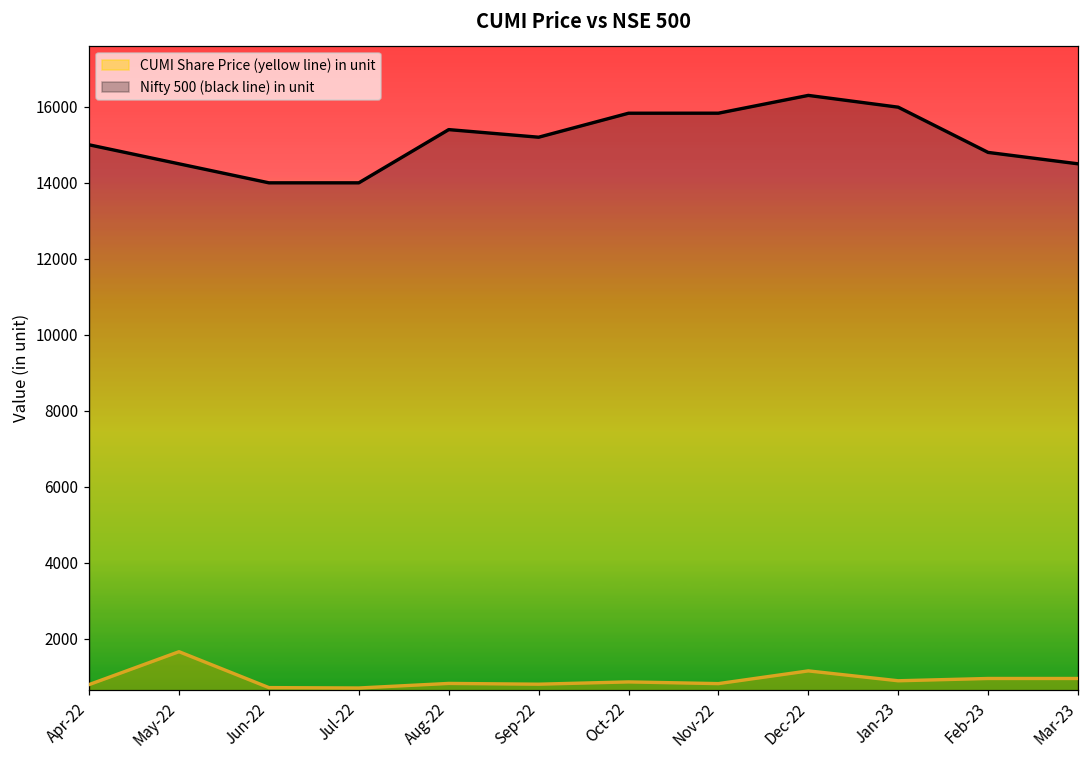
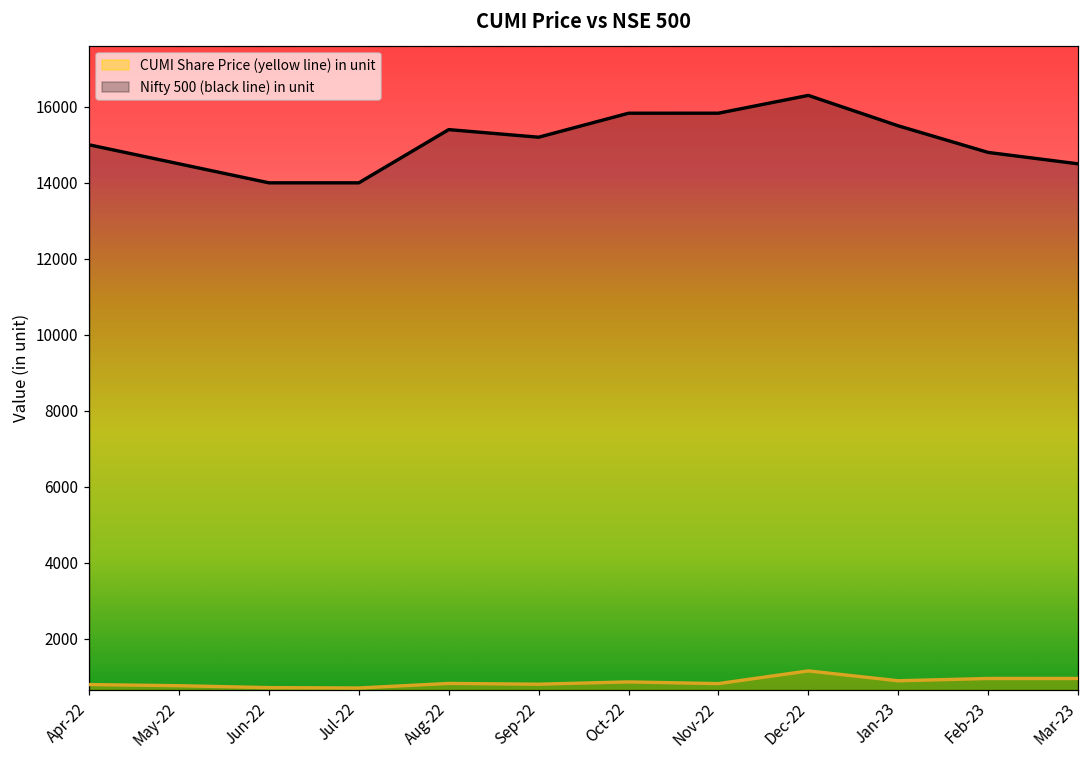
  {
    "CUMI Share Price (yellow line) in unit": {
      "Apr-22": 800,
-     "May-22": 1700,
+     "May-22": 800,
      "Jun-22": 700,
      "Jul-22": 700,
      "Aug-22": 800,
      "Sep-22": 800,
      "Oct-22": 900,
      "Nov-22": 800,
      "Dec-22": 1200,
      "Jan-23": 900,
      "Feb-23": 1000,
      "Mar-23": 1000
    },
    "Nifty 500 (black line) in unit": {
      "Apr-22": 15000,
      "May-22": 14500,
      "Jun-22": 14000,
      "Jul-22": 14000,
      "Aug-22": 15400,
      "Sep-22": 15200,
      "Oct-22": 15800,
      "Nov-22": 15800,
      "Dec-22": 16300,
-     "Jan-23": 16000,
+     "Jan-23": 15500,
      "Feb-23": 14800,
      "Mar-23": 14500
    }
  }
